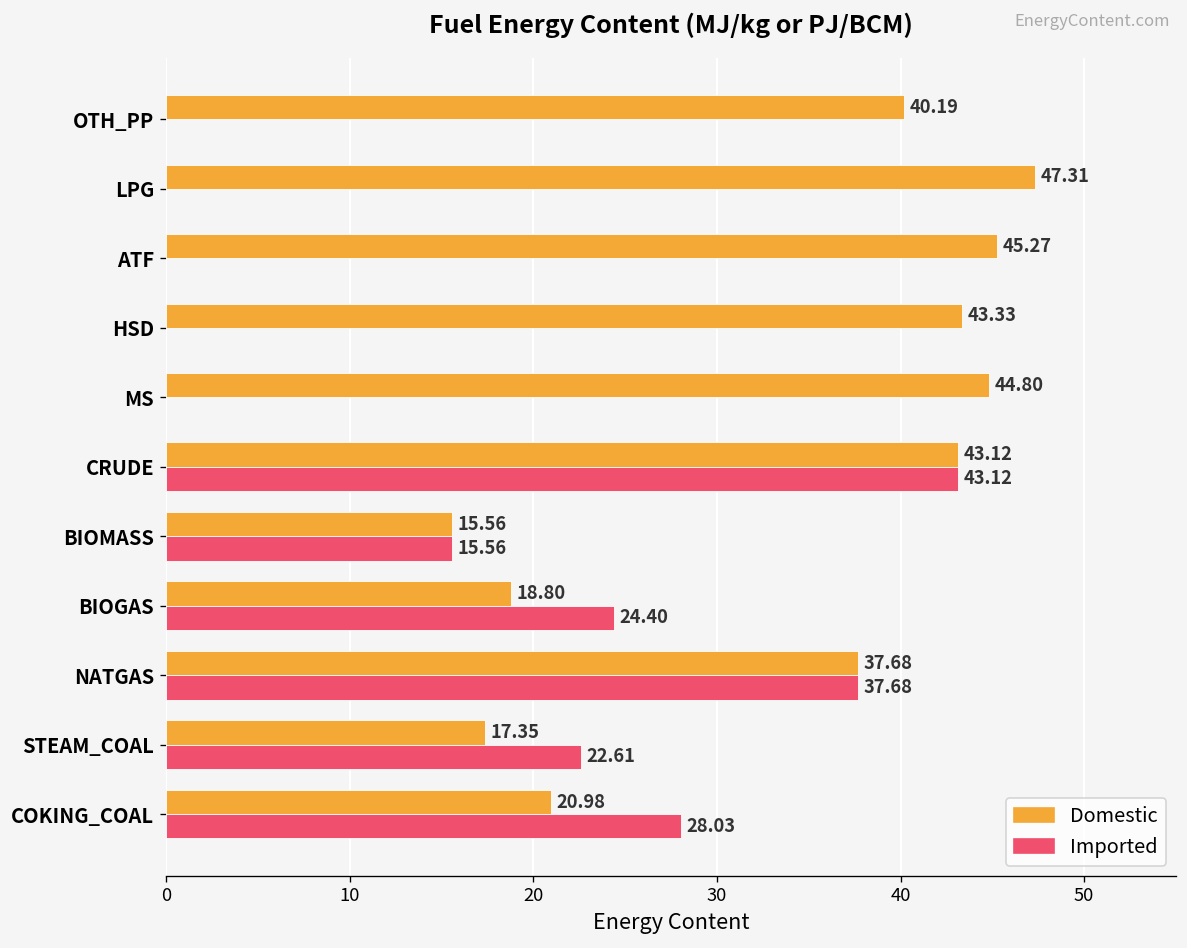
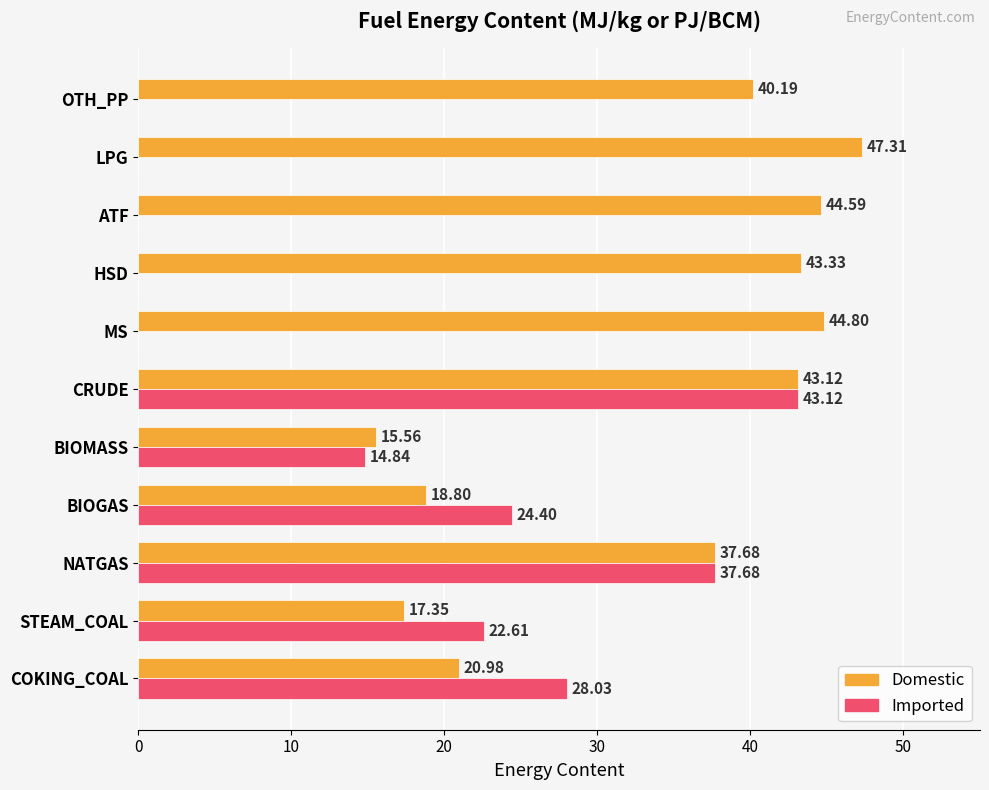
  {
    "Domestic": {
      "OTH_PP": 40.19,
      "LPG": 47.31,
-     "ATF": 45.27,
+     "ATF": 44.59,
      "HSD": 43.33,
      "MS": 44.80,
      "CRUDE": 43.12,
      "BIOMASS": 15.56,
      "BIOGAS": 18.80,
      "NATGAS": 37.68,
      "STEAM_COAL": 17.35,
      "COKING_COAL": 20.98
    },
    "Imported": {
      "CRUDE": 43.12,
-     "BIOMASS": 15.56,
+     "BIOMASS": 14.84,
      "BIOGAS": 24.40,
      "NATGAS": 37.68,
      "STEAM_COAL": 22.61,
      "COKING_COAL": 28.03
    }
  }
